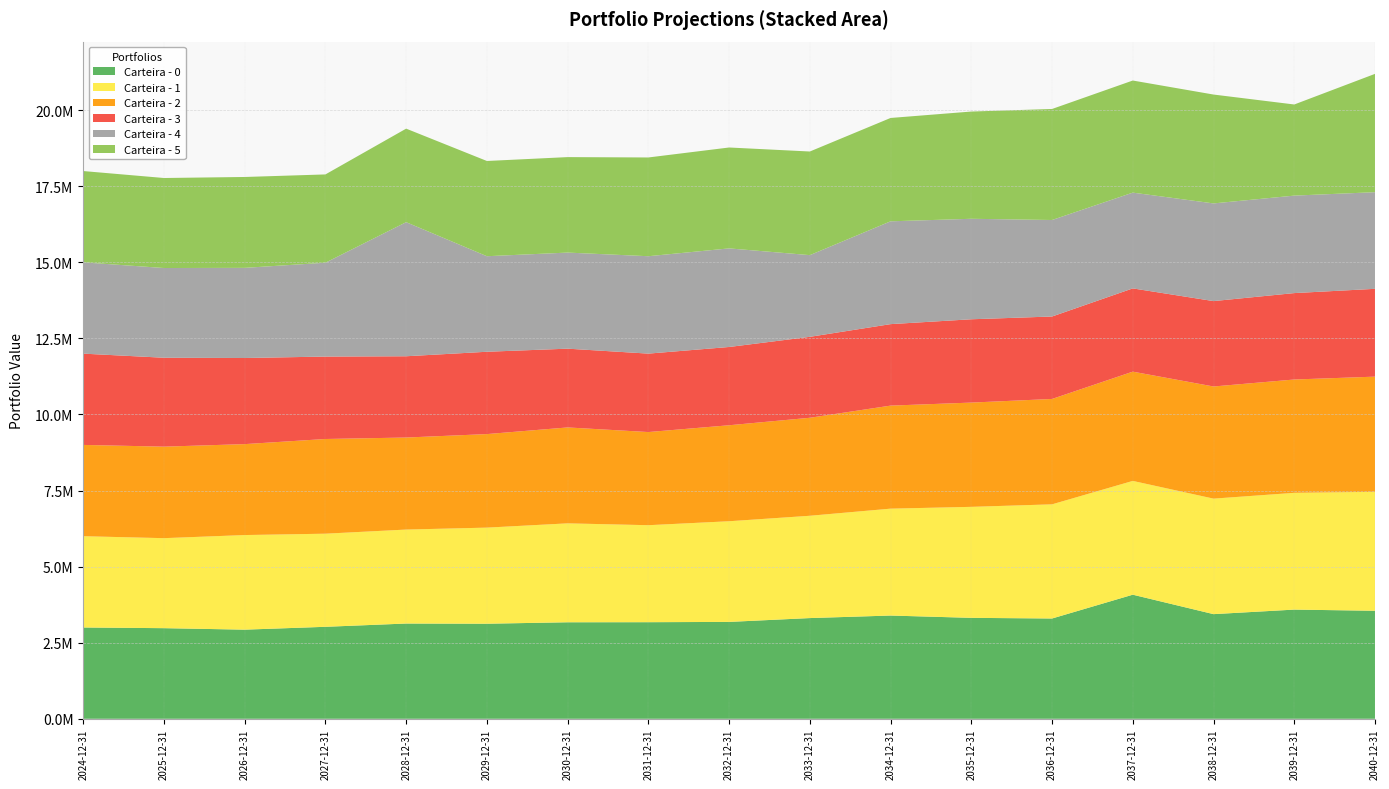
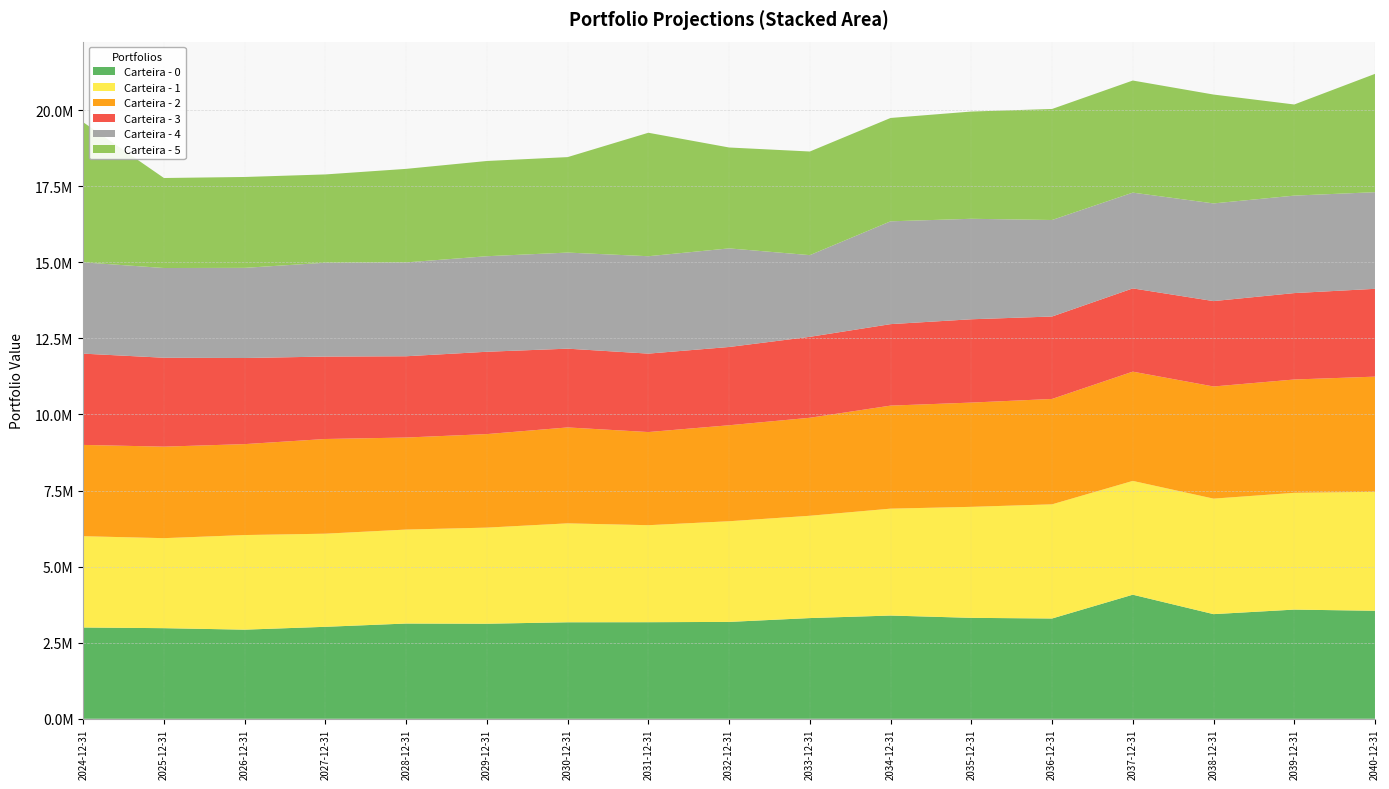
  {
    "Carteira - 0": {
      "2024-12-31": 3000000,
      "2025-12-31": 3000000,
      "2026-12-31": 2900000,
      "2027-12-31": 3000000,
      "2028-12-31": 3100000,
      "2029-12-31": 3100000,
      "2030-12-31": 3200000,
      "2031-12-31": 3200000,
      "2032-12-31": 3200000,
      "2033-12-31": 3300000,
      "2034-12-31": 3400000,
      "2035-12-31": 3300000,
      "2036-12-31": 3300000,
      "2037-12-31": 4100000,
      "2038-12-31": 3400000,
      "2039-12-31": 3600000,
      "2040-12-31": 3500000
    },
    "Carteira - 1": {
      "2024-12-31": 3000000,
      "2025-12-31": 3000000,
      "2026-12-31": 3100000,
      "2027-12-31": 3100000,
      "2028-12-31": 3100000,
      "2029-12-31": 3200000,
      "2030-12-31": 3300000,
      "2031-12-31": 3200000,
      "2032-12-31": 3300000,
      "2033-12-31": 3400000,
      "2034-12-31": 3500000,
      "2035-12-31": 3600000,
      "2036-12-31": 3800000,
      "2037-12-31": 3700000,
      "2038-12-31": 3800000,
      "2039-12-31": 3800000,
      "2040-12-31": 3900000
    },
    "Carteira - 2": {
      "2024-12-31": 3000000,
      "2025-12-31": 3000000,
      "2026-12-31": 3000000,
      "2027-12-31": 3100000,
      "2028-12-31": 3000000,
      "2029-12-31": 3100000,
      "2030-12-31": 3200000,
      "2031-12-31": 3100000,
      "2032-12-31": 3200000,
      "2033-12-31": 3200000,
      "2034-12-31": 3400000,
      "2035-12-31": 3400000,
      "2036-12-31": 3500000,
      "2037-12-31": 3600000,
      "2038-12-31": 3700000,
      "2039-12-31": 3700000,
      "2040-12-31": 3800000
    },
    "Carteira - 3": {
      "2024-12-31": 3000000,
      "2025-12-31": 2900000,
      "2026-12-31": 2800000,
      "2027-12-31": 2700000,
      "2028-12-31": 2700000,
      "2029-12-31": 2700000,
      "2030-12-31": 2600000,
      "2031-12-31": 2600000,
      "2032-12-31": 2600000,
      "2033-12-31": 2700000,
      "2034-12-31": 2700000,
      "2035-12-31": 2700000,
      "2036-12-31": 2700000,
      "2037-12-31": 2700000,
      "2038-12-31": 2800000,
      "2039-12-31": 2800000,
      "2040-12-31": 2900000
    },
    "Carteira - 4": {
      "2024-12-31": 3000000,
      "2025-12-31": 2900000,
      "2026-12-31": 3000000,
      "2027-12-31": 3100000,
-     "2028-12-31": 4400000,
+     "2028-12-31": 3100000,
      "2029-12-31": 3100000,
      "2030-12-31": 3200000,
      "2031-12-31": 3200000,
      "2032-12-31": 3200000,
      "2033-12-31": 2700000,
      "2034-12-31": 3400000,
      "2035-12-31": 3300000,
      "2036-12-31": 3200000,
      "2037-12-31": 3100000,
      "2038-12-31": 3200000,
      "2039-12-31": 3200000,
      "2040-12-31": 3200000
    },
    "Carteira - 5": {
-     "2024-12-31": 3000000,
+     "2024-12-31": 4600000,
      "2025-12-31": 3000000,
      "2026-12-31": 3000000,
      "2027-12-31": 2900000,
      "2028-12-31": 3100000,
      "2029-12-31": 3100000,
      "2030-12-31": 3100000,
-     "2031-12-31": 3200000,
+     "2031-12-31": 4100000,
      "2032-12-31": 3300000,
      "2033-12-31": 3400000,
      "2034-12-31": 3400000,
      "2035-12-31": 3500000,
      "2036-12-31": 3600000,
      "2037-12-31": 3700000,
      "2038-12-31": 3600000,
      "2039-12-31": 3000000,
      "2040-12-31": 3900000
    }
  }
